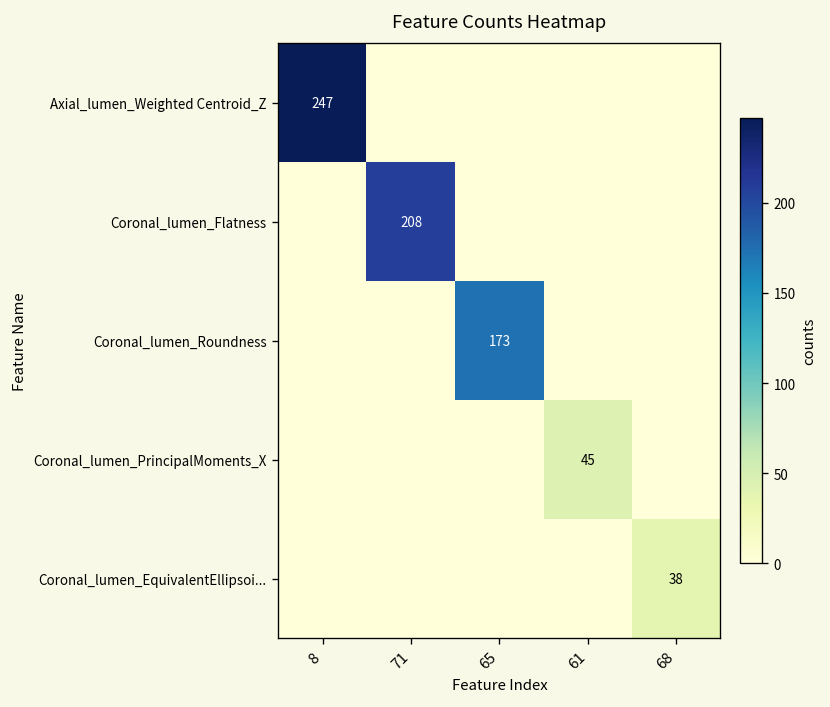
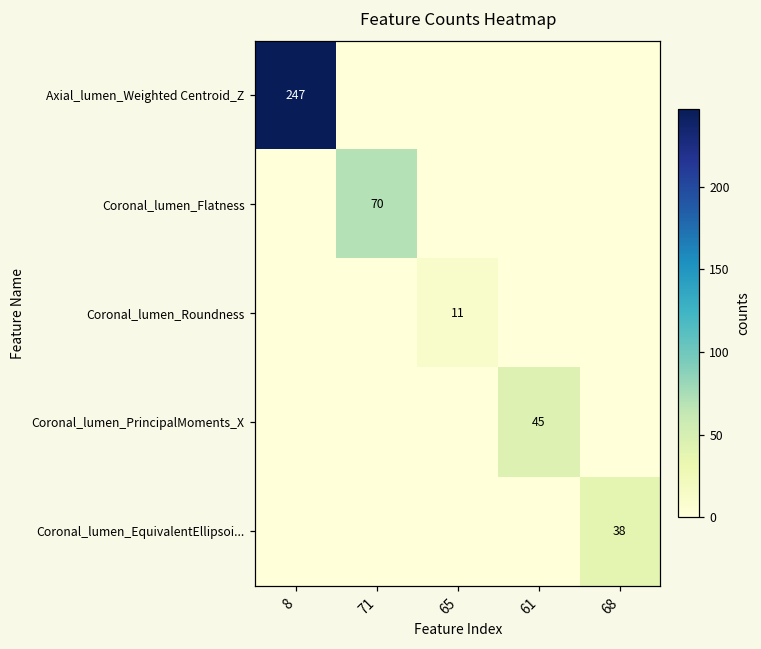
  {
    "Axial_lumen_Weighted Centroid_Z": {
      "8": 247
    },
    "Coronal_lumen_Flatness": {
-     "71": 208
+     "71": 70
    },
    "Coronal_lumen_Roundness": {
-     "65": 173
+     "65": 11
    },
    "Coronal_lumen_PrincipalMoments_X": {
      "61": 45
    },
    "Coronal_lumen_EquivalentEllipsoi...": {
      "68": 38
    }
  }
